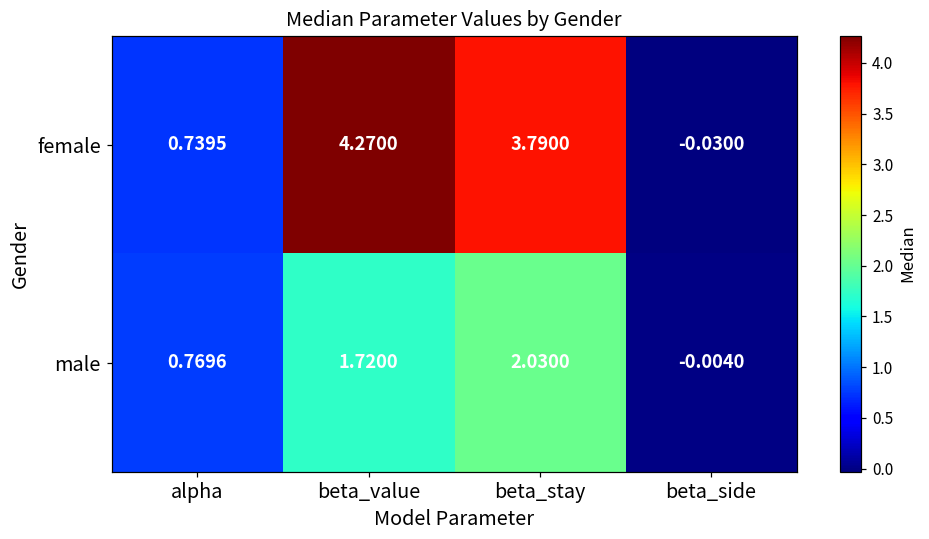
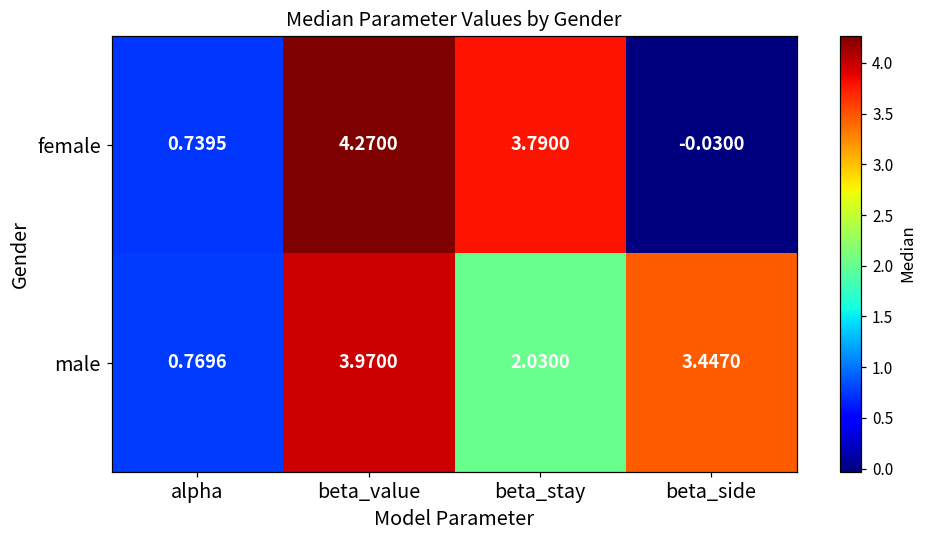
  {
    "female": {
      "alpha": 0.7395,
      "beta_value": 4.2700,
      "beta_stay": 3.7900,
      "beta_side": -0.0300
    },
    "male": {
      "alpha": 0.7696,
-     "beta_value": 1.7200,
+     "beta_value": 3.9700,
      "beta_stay": 2.0300,
-     "beta_side": -0.0040
+     "beta_side": 3.4470
    }
  }
